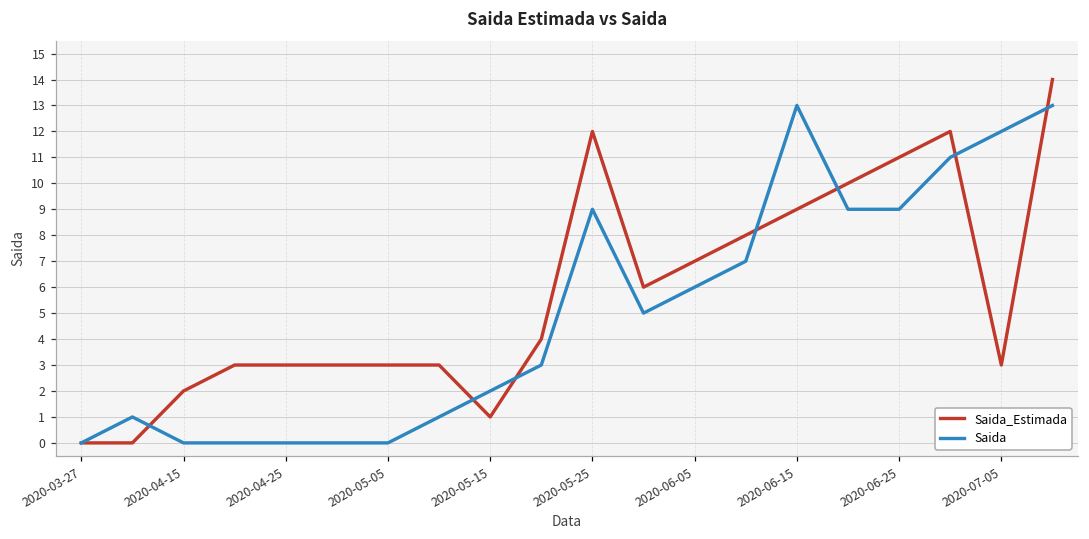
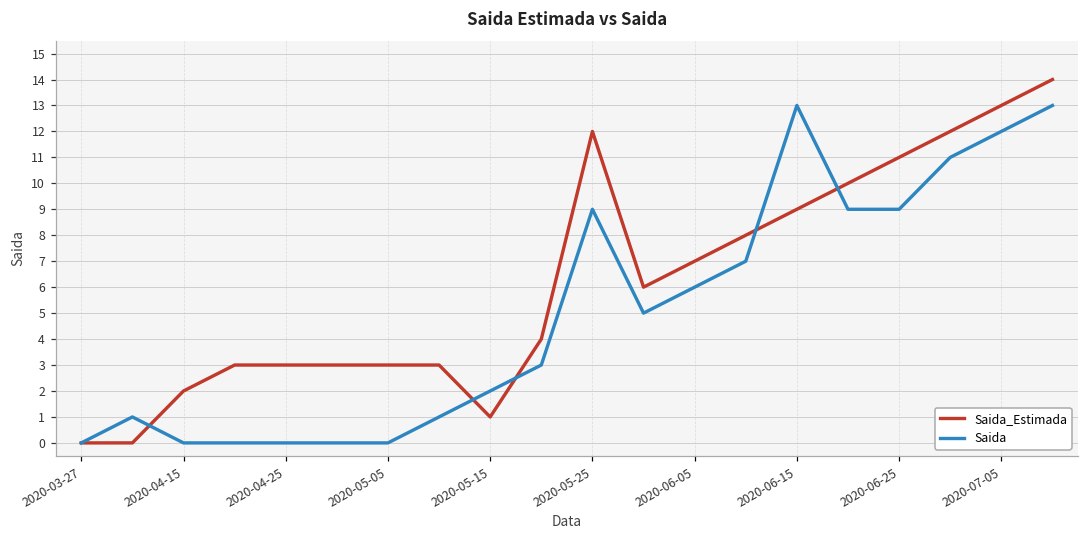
  {
    "Saida_Estimada": {
      "2020-04-15": 2,
      "2020-04-25": 3,
      "2020-05-05": 3,
      "2020-05-15": 1,
      "2020-05-25": 12,
      "2020-06-05": 7,
      "2020-06-15": 9,
      "2020-06-25": 11,
-     "2020-07-05": 3
+     "2020-07-05": 13
    },
    "Saida": {
      "2020-04-15": 0,
      "2020-04-25": 0,
      "2020-05-05": 0,
      "2020-05-15": 2,
      "2020-05-25": 9,
      "2020-06-05": 6,
      "2020-06-15": 13,
      "2020-06-25": 9,
      "2020-07-05": 12
    }
  }
